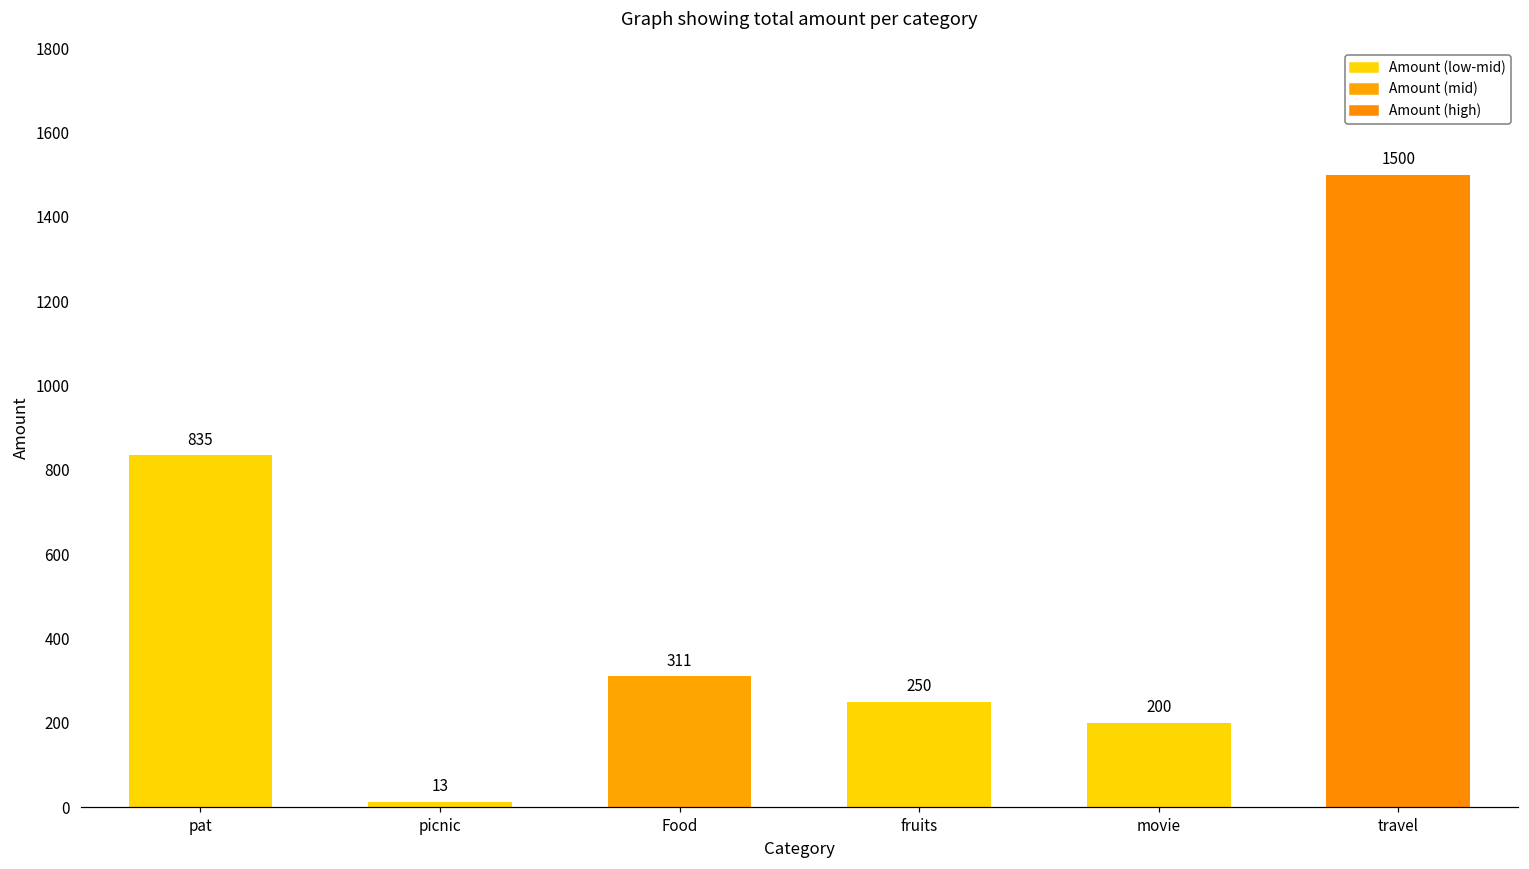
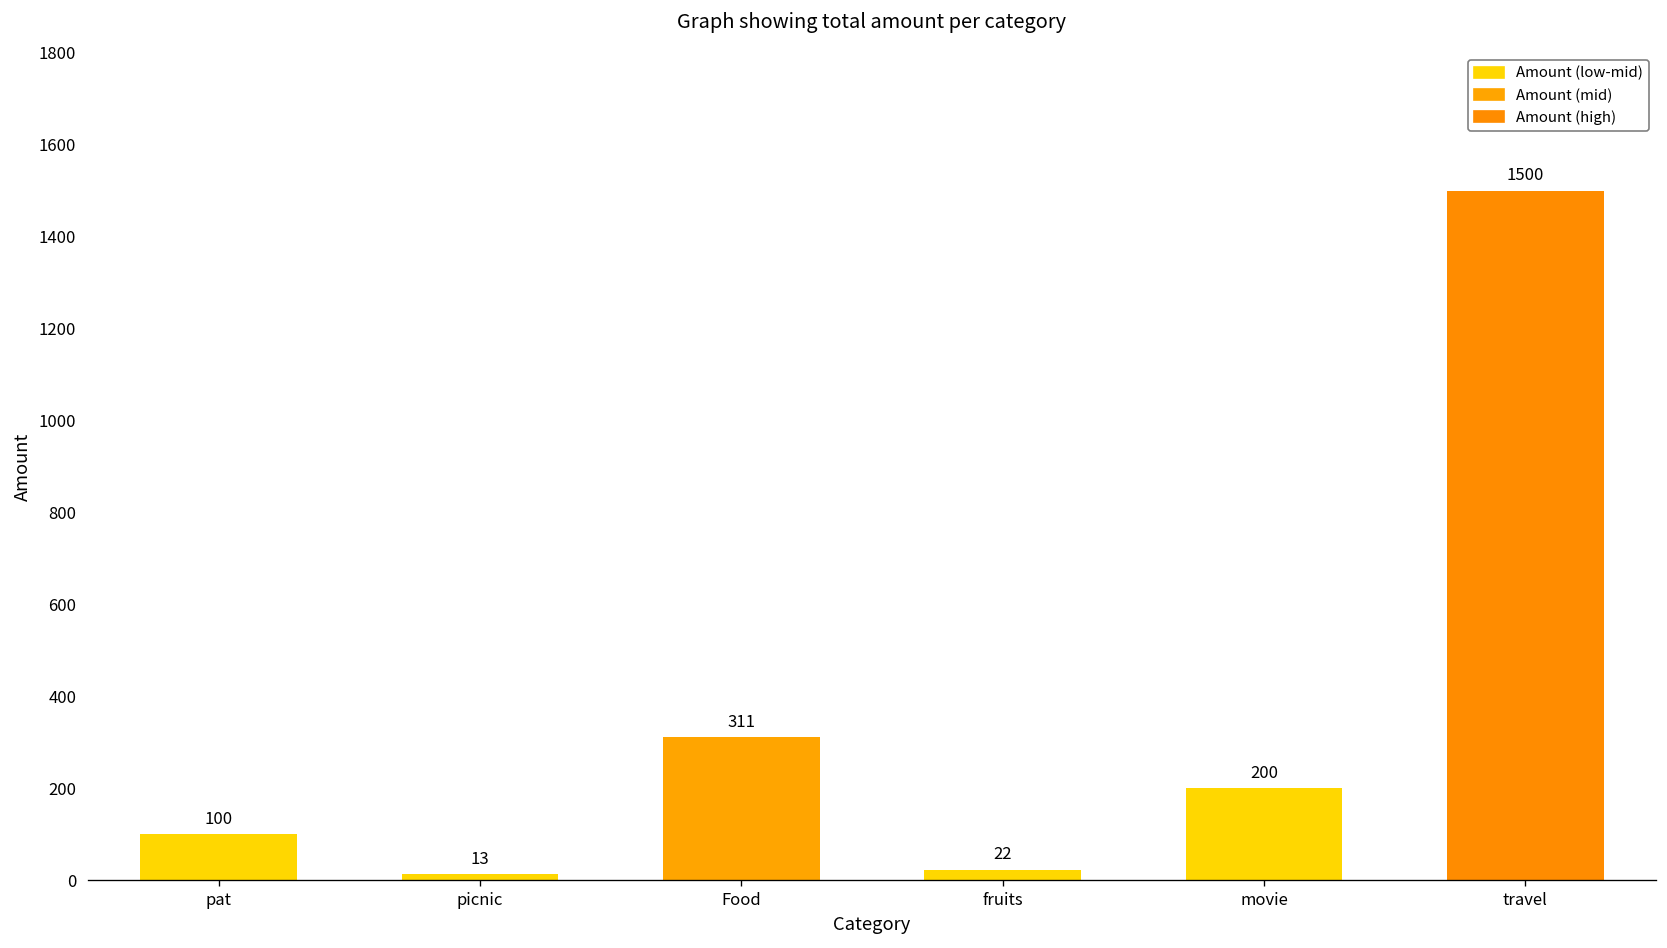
  {
-   "pat": 835,
+   "pat": 100,
    "picnic": 13,
    "Food": 311,
-   "fruits": 250,
+   "fruits": 22,
    "movie": 200,
    "travel": 1500
  }
